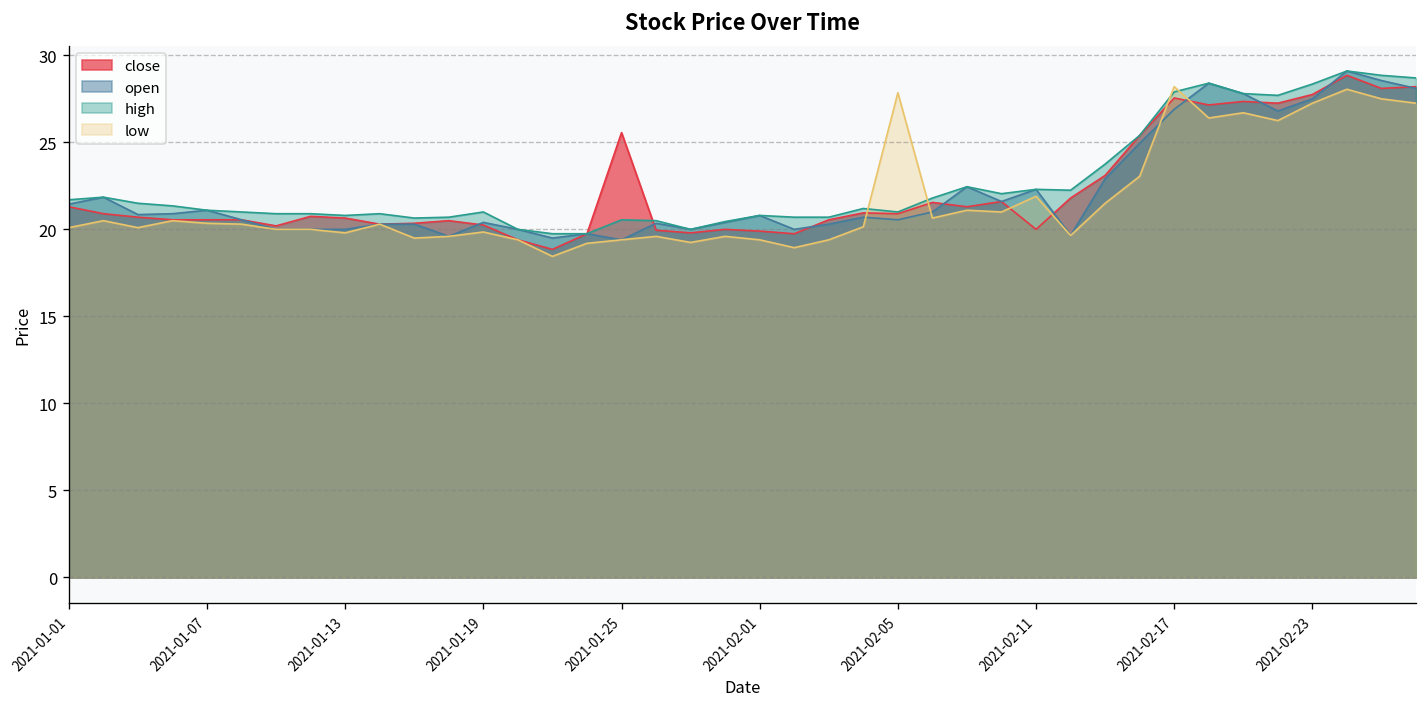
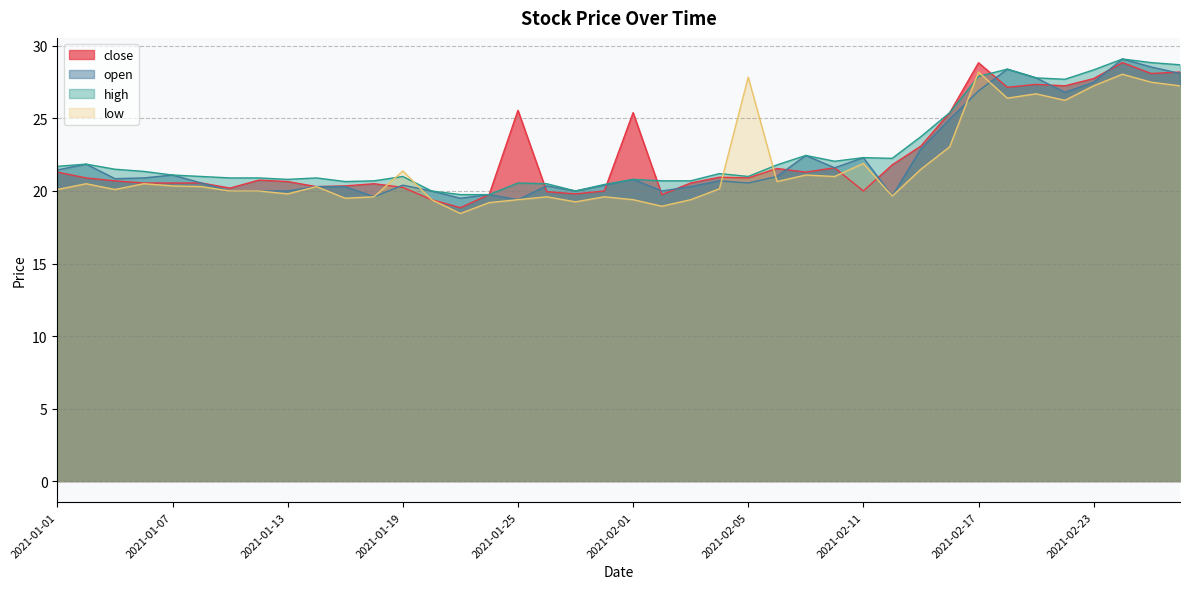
  {
    "close": {
      "2021-01-07": 20.6,
      "2021-01-25": 25.6,
-     "2021-02-01": 19.9,
+     "2021-02-01": 25.4,
      "2021-02-11": 20.0,
-     "2021-02-17": 27.6,
+     "2021-02-17": 28.8,
      "2021-02-23": 27.8
    },
    "low": {
      "2021-01-01": 20.1,
      "2021-01-07": 20.4,
      "2021-01-13": 19.8,
-     "2021-01-19": 19.9,
+     "2021-01-19": 21.4,
      "2021-02-01": 19.4,
      "2021-02-05": 27.9,
      "2021-02-11": 21.9,
      "2021-02-17": 28.2,
      "2021-02-23": 27.3
    }
  }
